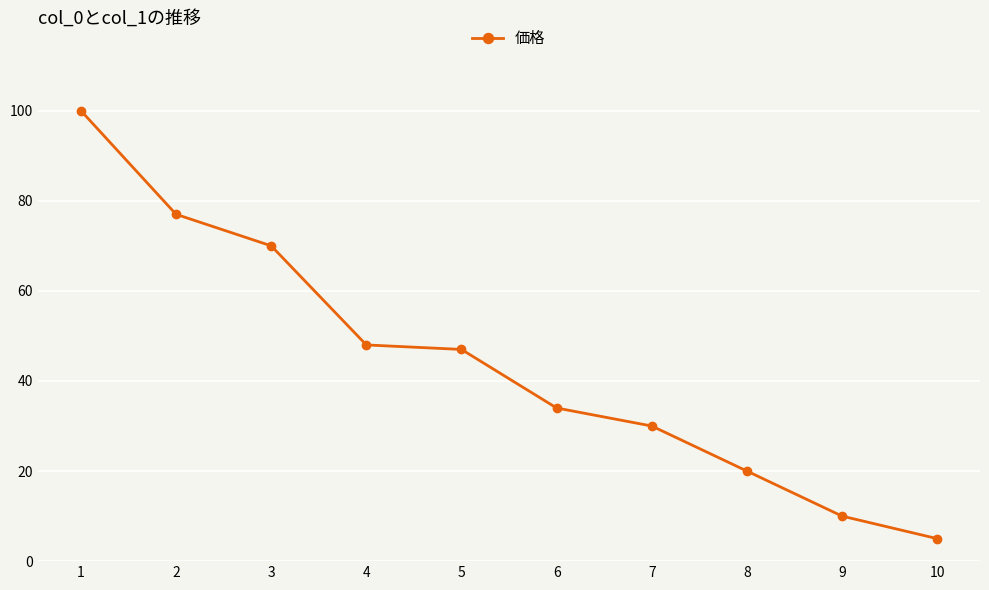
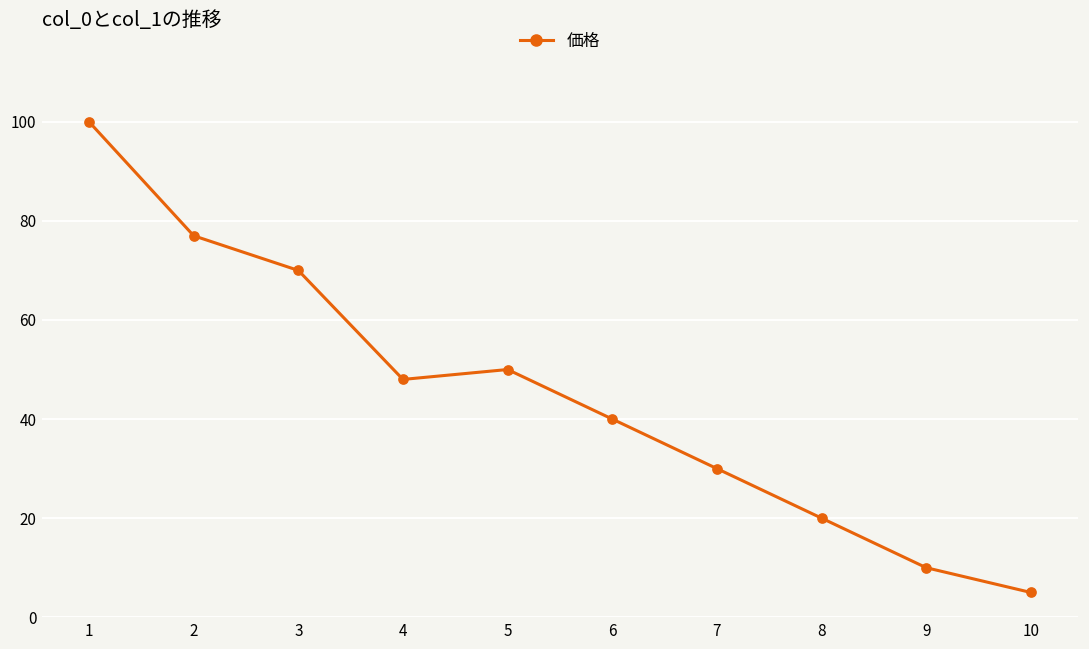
  {
    "1": 100,
    "2": 77,
    "3": 70,
    "4": 48,
-   "5": 47,
-   "6": 34,
+   "5": 50,
+   "6": 40,
    "7": 30,
    "8": 20,
    "9": 10,
    "10": 5
  }
